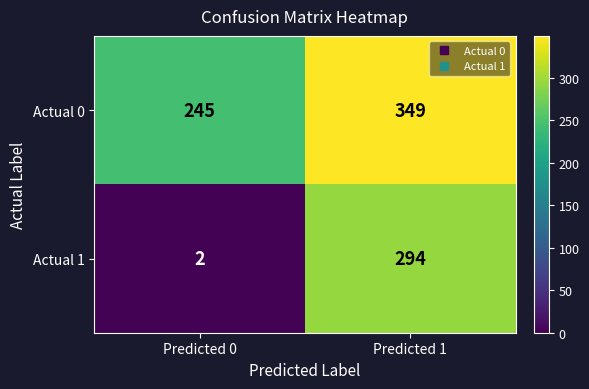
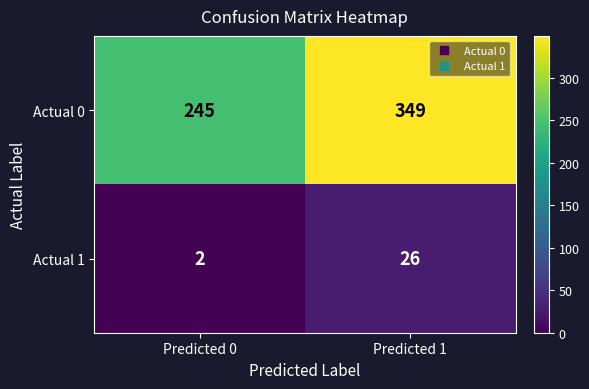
  {
    "Actual 0": {
      "Predicted 0": 245,
      "Predicted 1": 349
    },
    "Actual 1": {
      "Predicted 0": 2,
-     "Predicted 1": 294
+     "Predicted 1": 26
    }
  }
